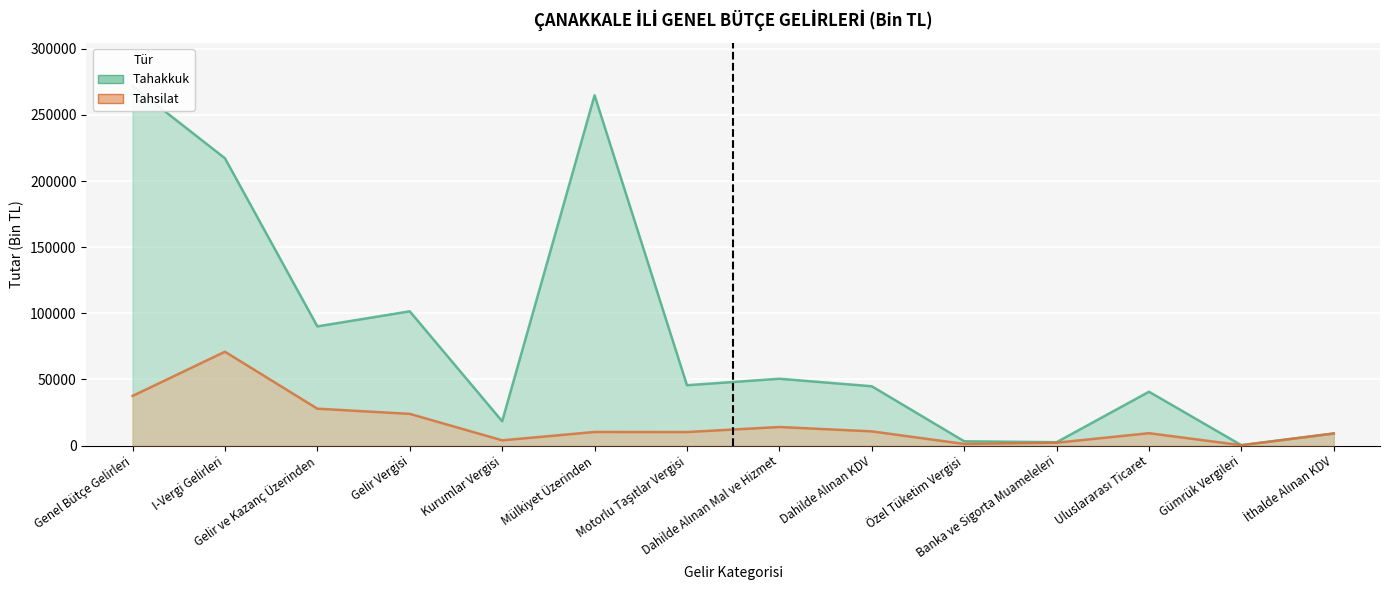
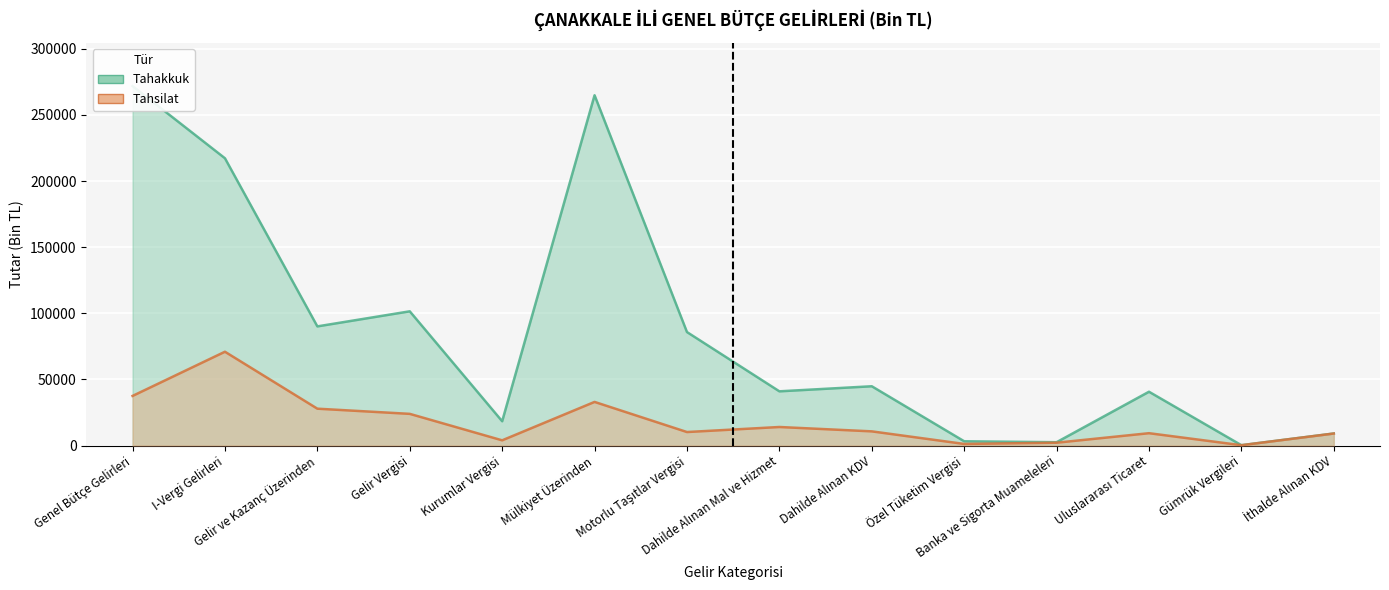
  {
    "Tahakkuk": {
      "I-Vergi Gelirleri": 217000,
      "Gelir ve Kazanç Üzerinden": 90000,
      "Gelir Vergisi": 101000,
      "Kurumlar Vergisi": 18000,
      "Mülkiyet Üzerinden": 265000,
-     "Motorlu Taşıtlar Vergisi": 46000,
-     "Dahilde Alınan Mal ve Hizmet": 51000,
+     "Motorlu Taşıtlar Vergisi": 86000,
+     "Dahilde Alınan Mal ve Hizmet": 41000,
      "Dahilde Alınan KDV": 45000,
      "Özel Tüketim Vergisi": 3000,
      "Uluslararası Ticaret": 41000
    },
    "Tahsilat": {
      "Genel Bütçe Gelirleri": 37000,
      "I-Vergi Gelirleri": 71000,
      "Gelir ve Kazanç Üzerinden": 28000,
      "Gelir Vergisi": 24000,
      "Kurumlar Vergisi": 4000,
-     "Mülkiyet Üzerinden": 10000,
+     "Mülkiyet Üzerinden": 33000,
      "Motorlu Taşıtlar Vergisi": 10000,
      "Dahilde Alınan Mal ve Hizmet": 14000,
      "Dahilde Alınan KDV": 11000,
      "Özel Tüketim Vergisi": 1000,
      "Uluslararası Ticaret": 9000
    }
  }
